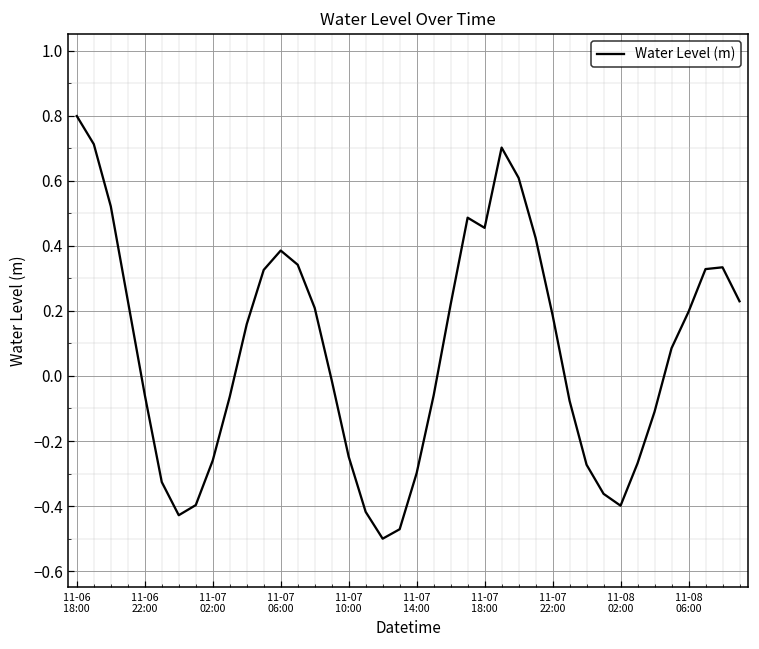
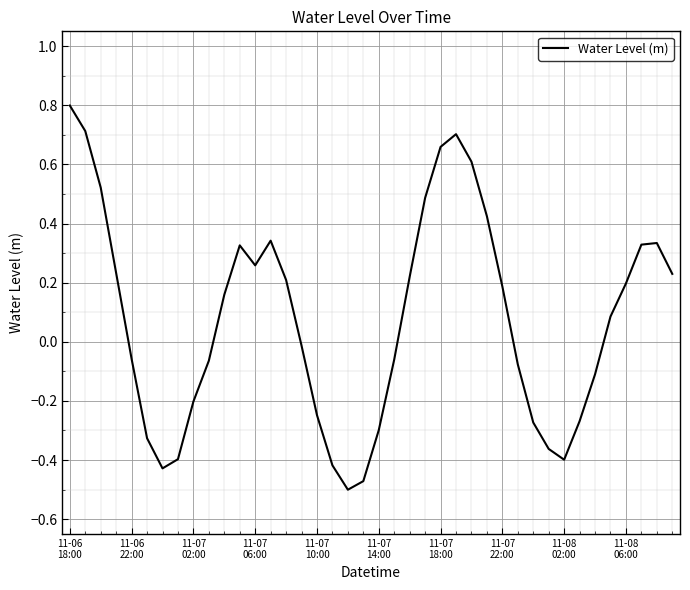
  {
    "11-06 18:00": 0.80,
    "11-06 22:00": -0.06,
-   "11-07 02:00": -0.26,
-   "11-07 06:00": 0.39,
+   "11-07 02:00": -0.20,
+   "11-07 06:00": 0.26,
    "11-07 10:00": -0.25,
    "11-07 14:00": -0.30,
-   "11-07 18:00": 0.46,
+   "11-07 18:00": 0.66,
    "11-07 22:00": 0.19,
    "11-08 02:00": -0.40,
    "11-08 06:00": 0.20
  }
